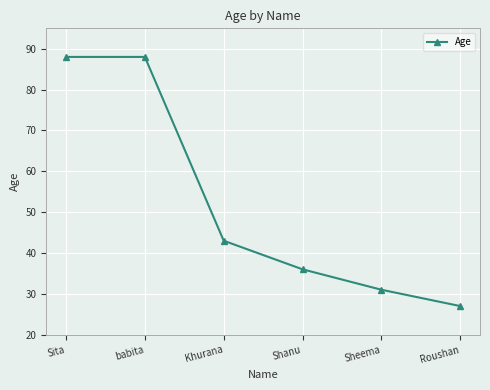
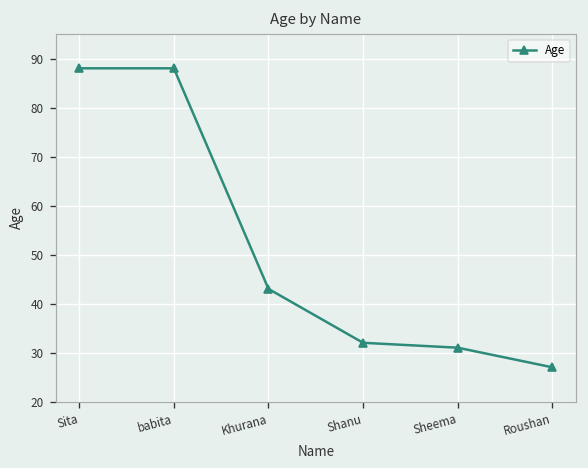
  {
    "Sita": 88,
    "babita": 88,
    "Khurana": 43,
-   "Shanu": 36,
+   "Shanu": 32,
    "Sheema": 31,
    "Roushan": 27
  }
